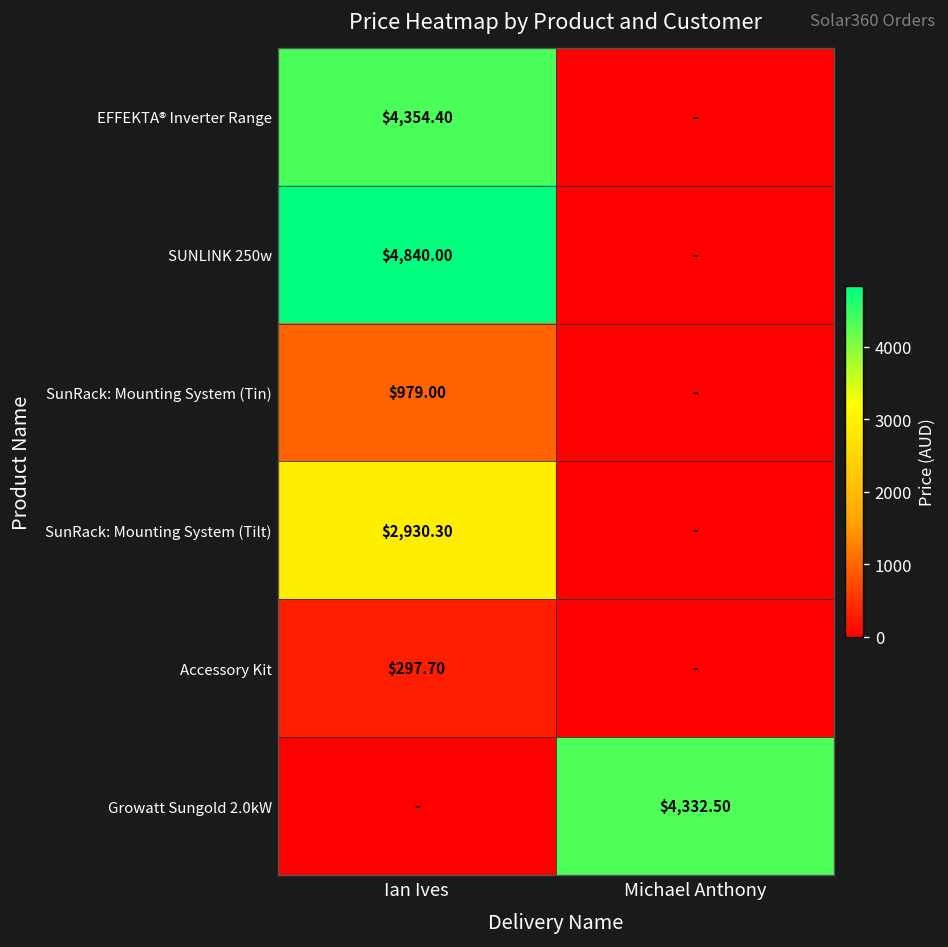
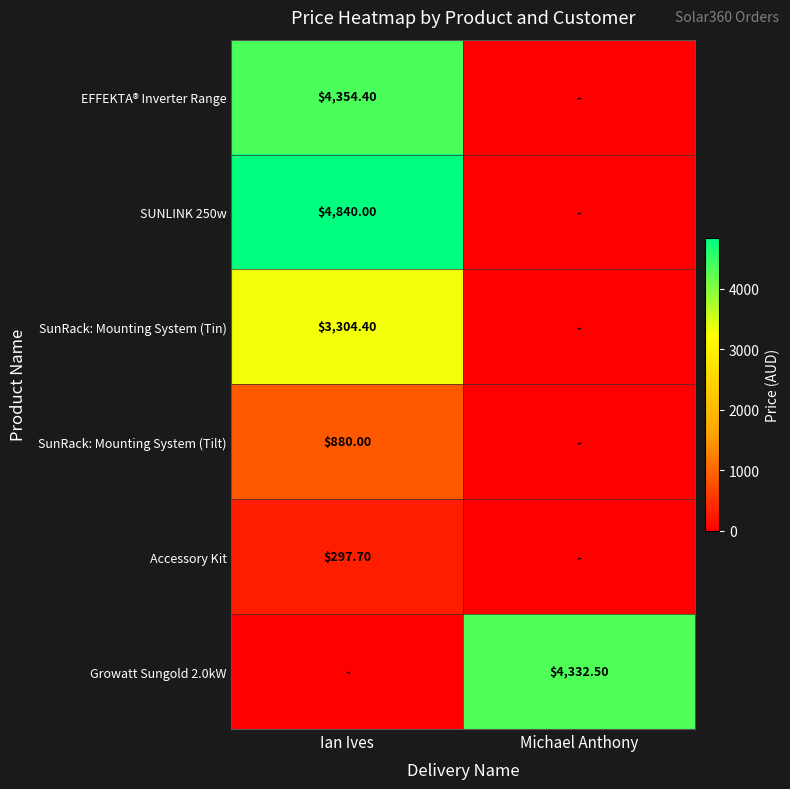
  {
    "EFFEKTA® Inverter Range": {
      "Ian Ives": "$4,354.40"
    },
    "SUNLINK 250w": {
      "Ian Ives": "$4,840.00"
    },
    "SunRack: Mounting System (Tin)": {
-     "Ian Ives": "$979.00"
+     "Ian Ives": "$3,304.40"
    },
    "SunRack: Mounting System (Tilt)": {
-     "Ian Ives": "$2,930.30"
+     "Ian Ives": "$880.00"
    },
    "Accessory Kit": {
      "Ian Ives": "$297.70"
    },
    "Growatt Sungold 2.0kW": {
      "Michael Anthony": "$4,332.50"
    }
  }
